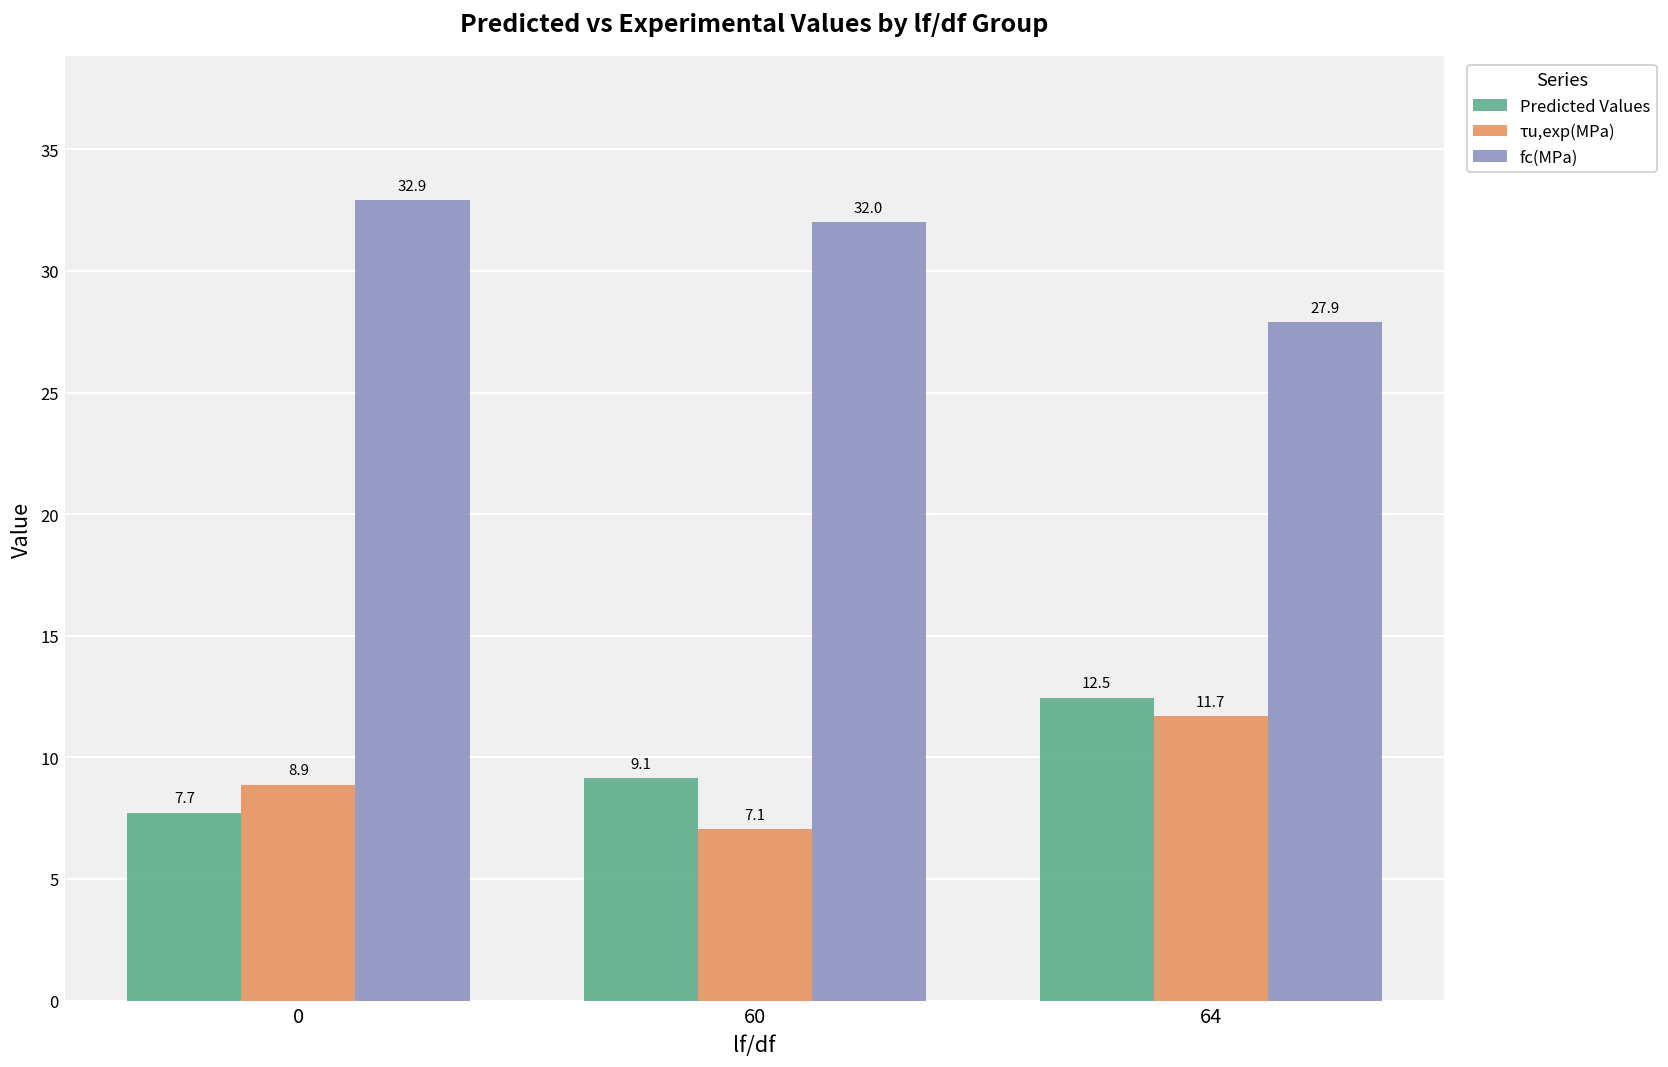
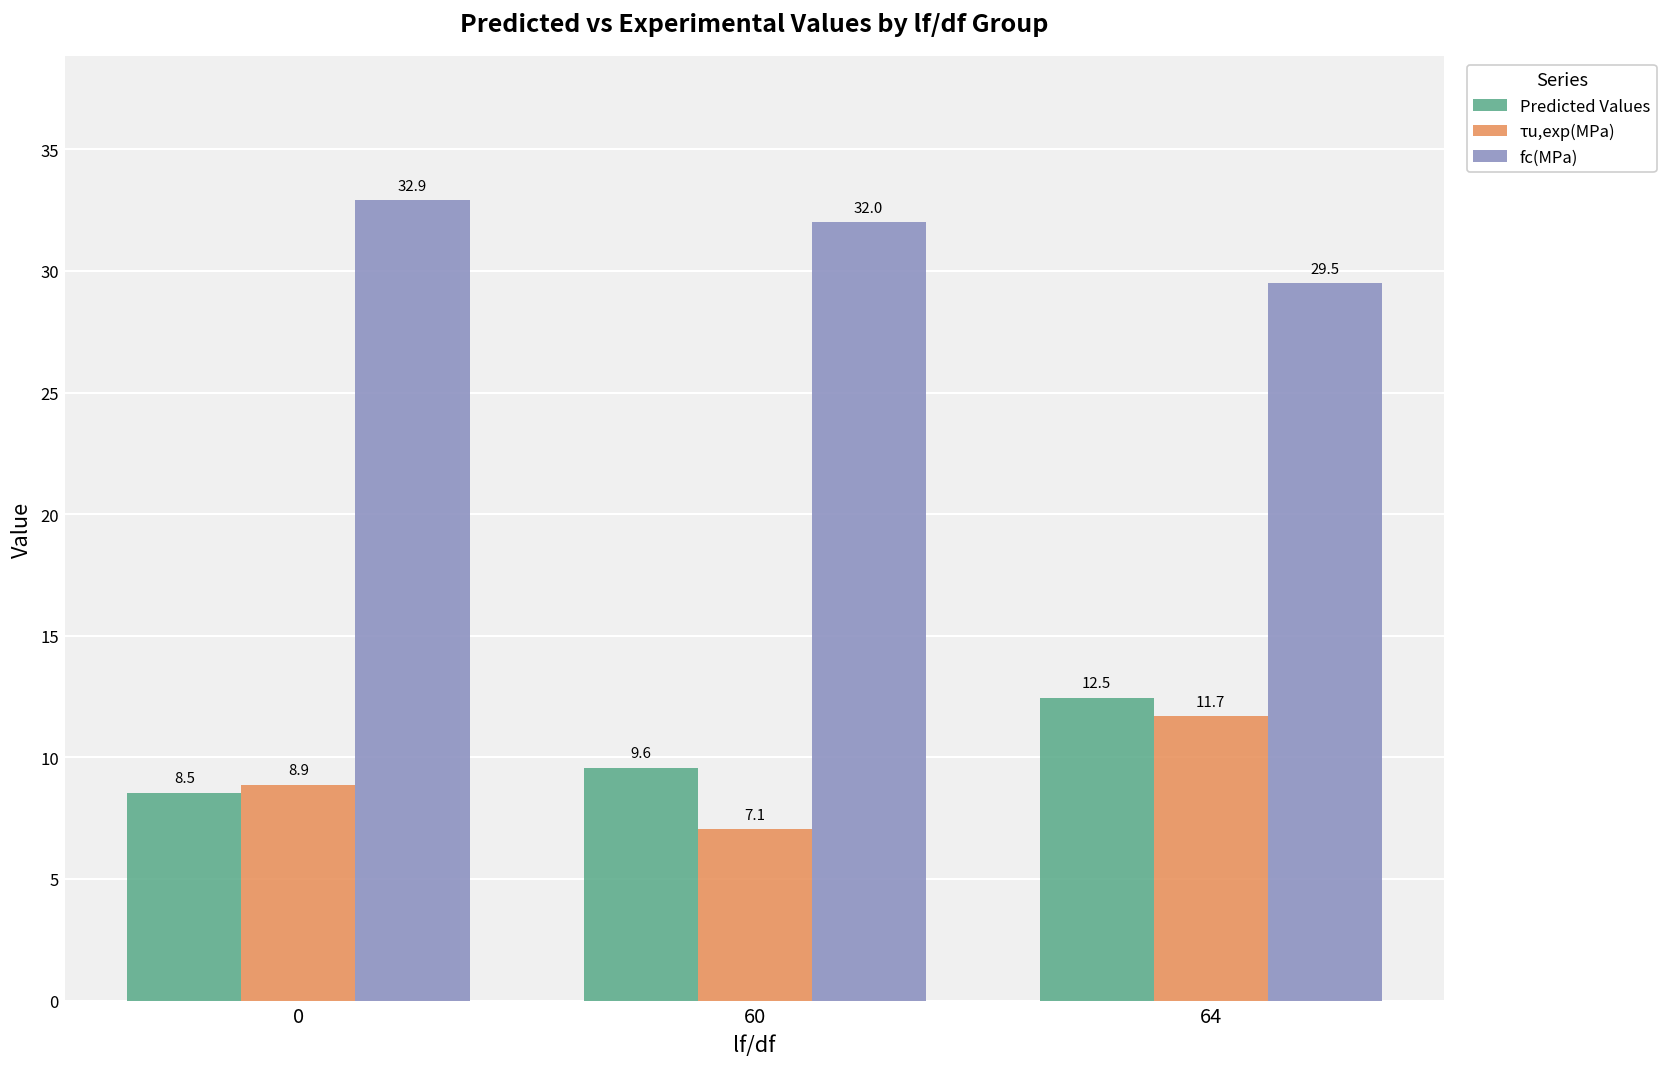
  {
    "Predicted Values": {
-     "0": 7.7,
-     "60": 9.1,
+     "0": 8.5,
+     "60": 9.6,
      "64": 12.5
    },
    "τu,exp(MPa)": {
      "0": 8.9,
      "60": 7.1,
      "64": 11.7
    },
    "fc(MPa)": {
      "0": 32.9,
      "60": 32.0,
-     "64": 27.9
+     "64": 29.5
    }
  }
